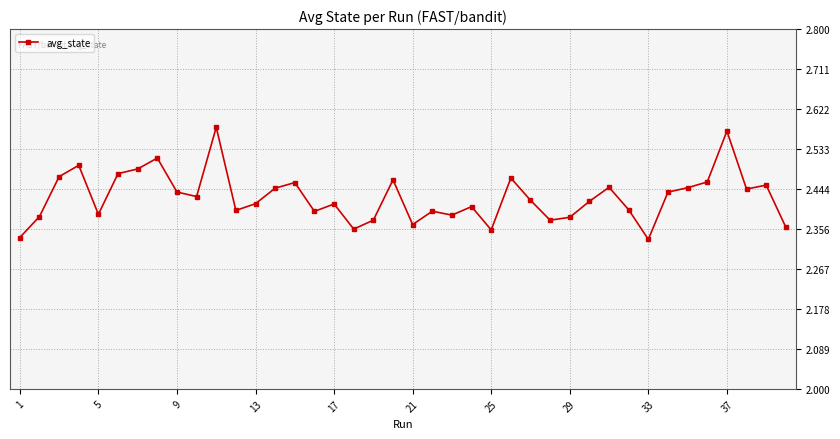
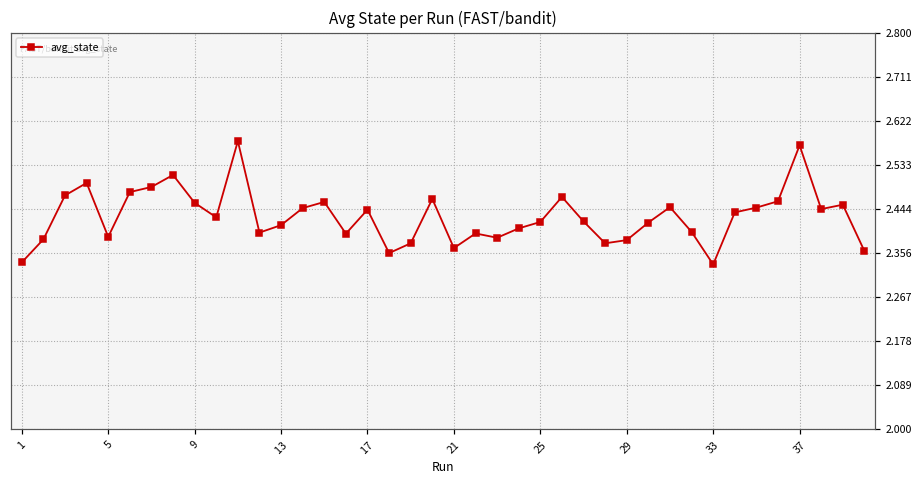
  {
    "1": 2.34,
    "5": 2.39,
-   "9": 2.44,
+   "9": 2.46,
    "13": 2.41,
-   "17": 2.41,
+   "17": 2.44,
    "21": 2.37,
-   "25": 2.35,
+   "25": 2.42,
    "29": 2.38,
    "33": 2.33,
    "37": 2.57
  }
